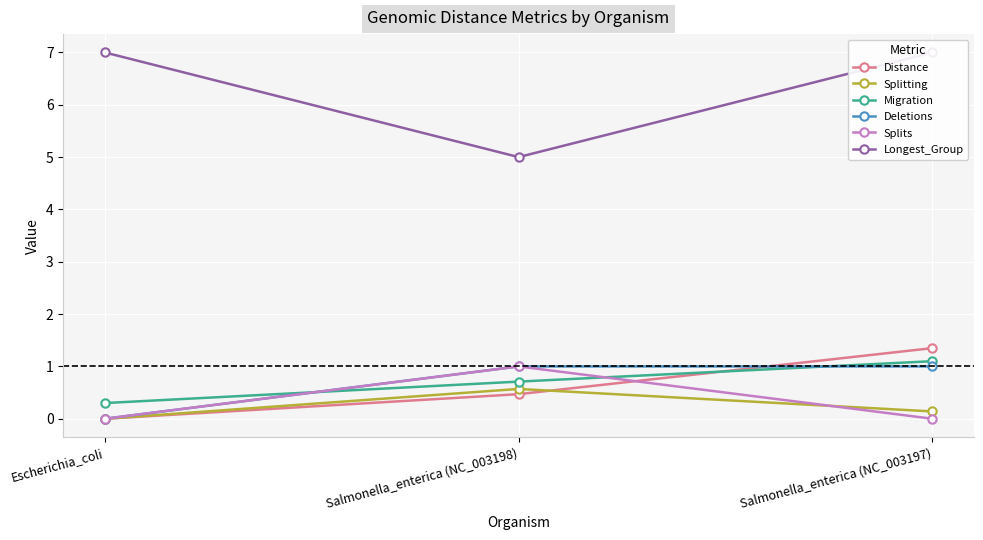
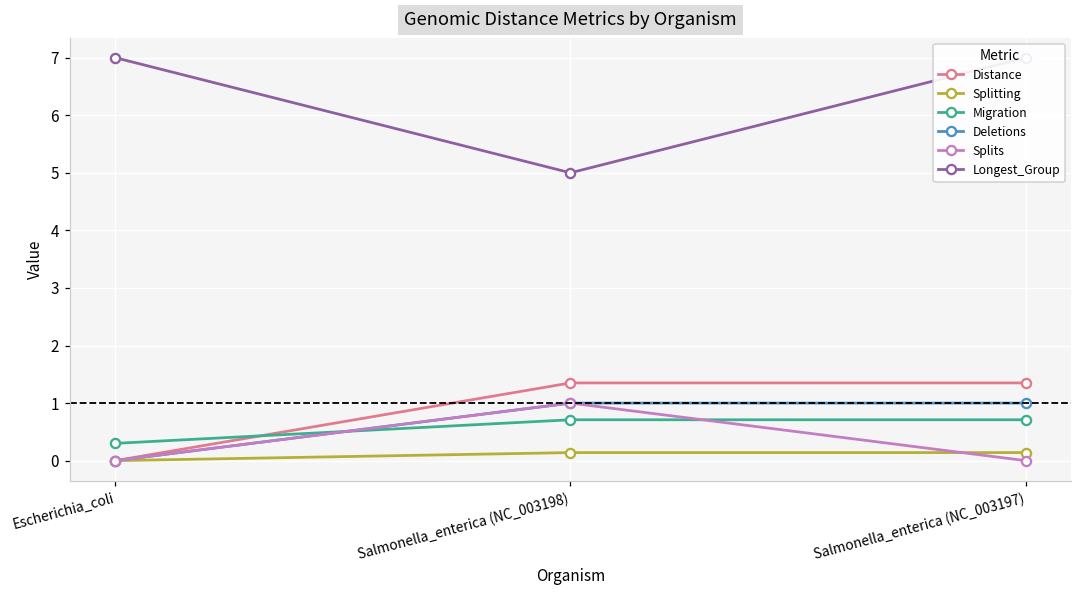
  {
    "Distance": {
-     "Salmonella_enterica (NC_003198)": 0.5,
+     "Salmonella_enterica (NC_003198)": 1.4,
      "Salmonella_enterica (NC_003197)": 1.4
    },
    "Splitting": {
-     "Salmonella_enterica (NC_003198)": 0.6,
+     "Salmonella_enterica (NC_003198)": 0.1,
      "Salmonella_enterica (NC_003197)": 0.1
    },
    "Migration": {
      "Escherichia_coli": 0.3,
      "Salmonella_enterica (NC_003198)": 0.7,
-     "Salmonella_enterica (NC_003197)": 1.1
+     "Salmonella_enterica (NC_003197)": 0.7
    },
    "Deletions": {
      "Salmonella_enterica (NC_003197)": 1.0
    },
    "Splits": {
      "Salmonella_enterica (NC_003197)": 0.0
    },
    "Longest_Group": {
      "Escherichia_coli": 7.0,
      "Salmonella_enterica (NC_003198)": 5.0
    }
  }
